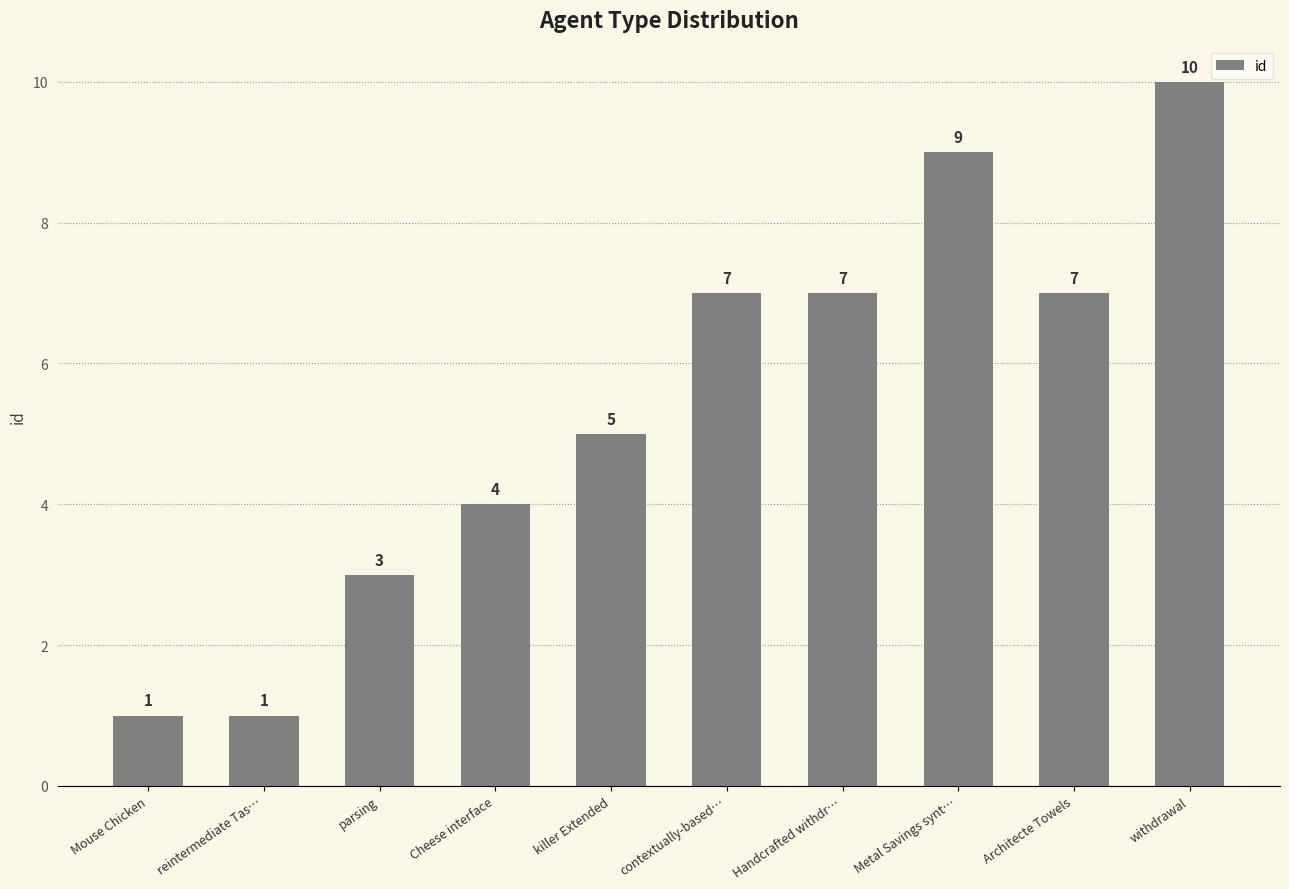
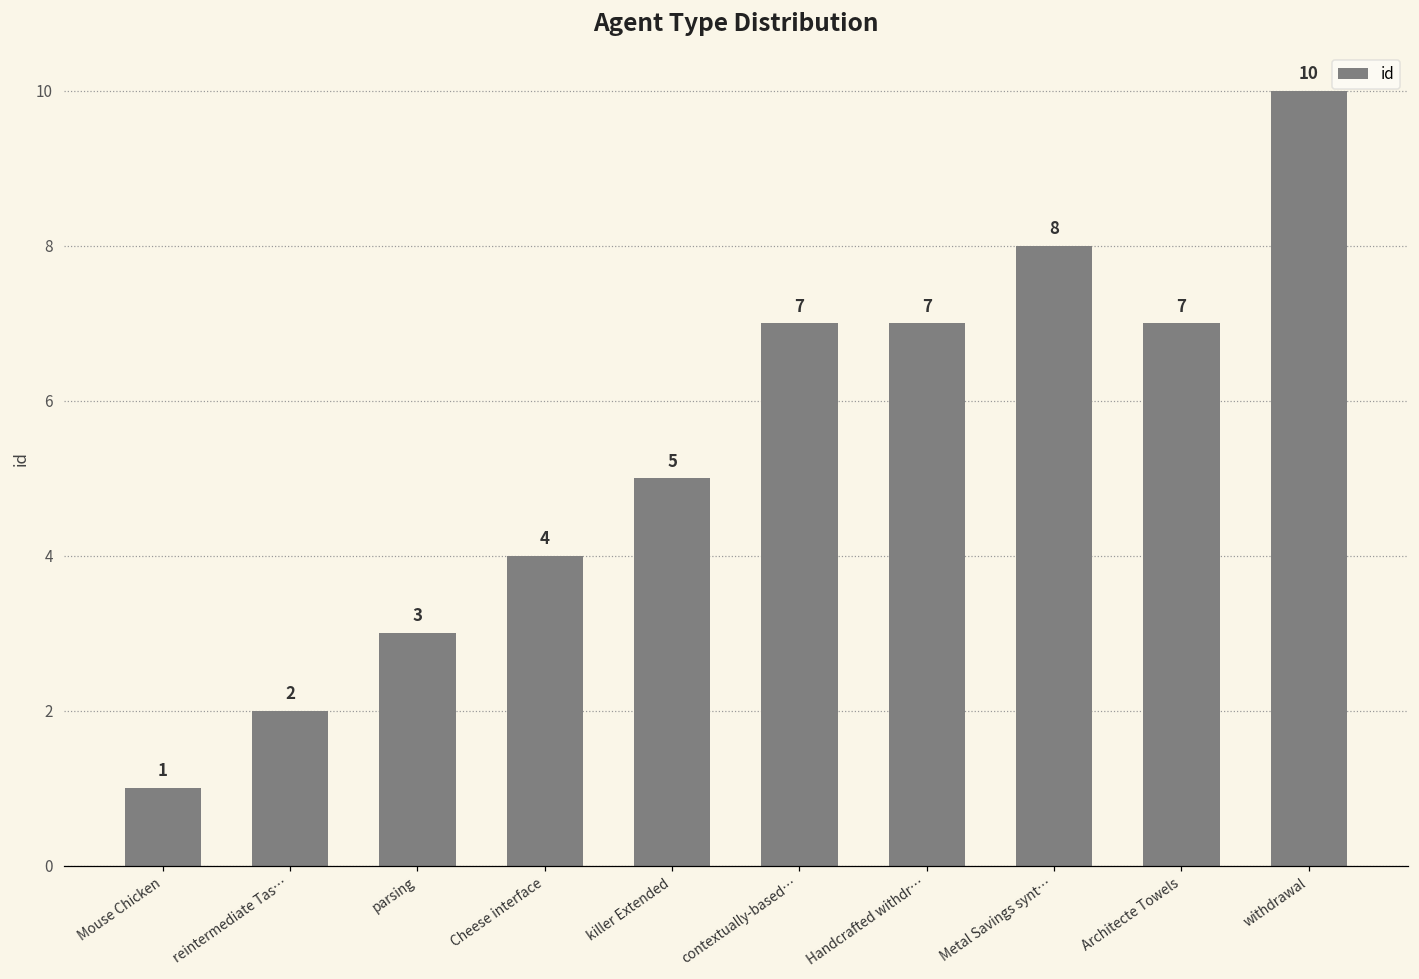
  {
    "Mouse Chicken": 1,
-   "reintermediate Tas…": 1,
+   "reintermediate Tas…": 2,
    "parsing": 3,
    "Cheese interface": 4,
    "killer Extended": 5,
    "contextually-based…": 7,
    "Handcrafted withdr…": 7,
-   "Metal Savings synt…": 9,
+   "Metal Savings synt…": 8,
    "Architecte Towels": 7,
    "withdrawal": 10
  }
